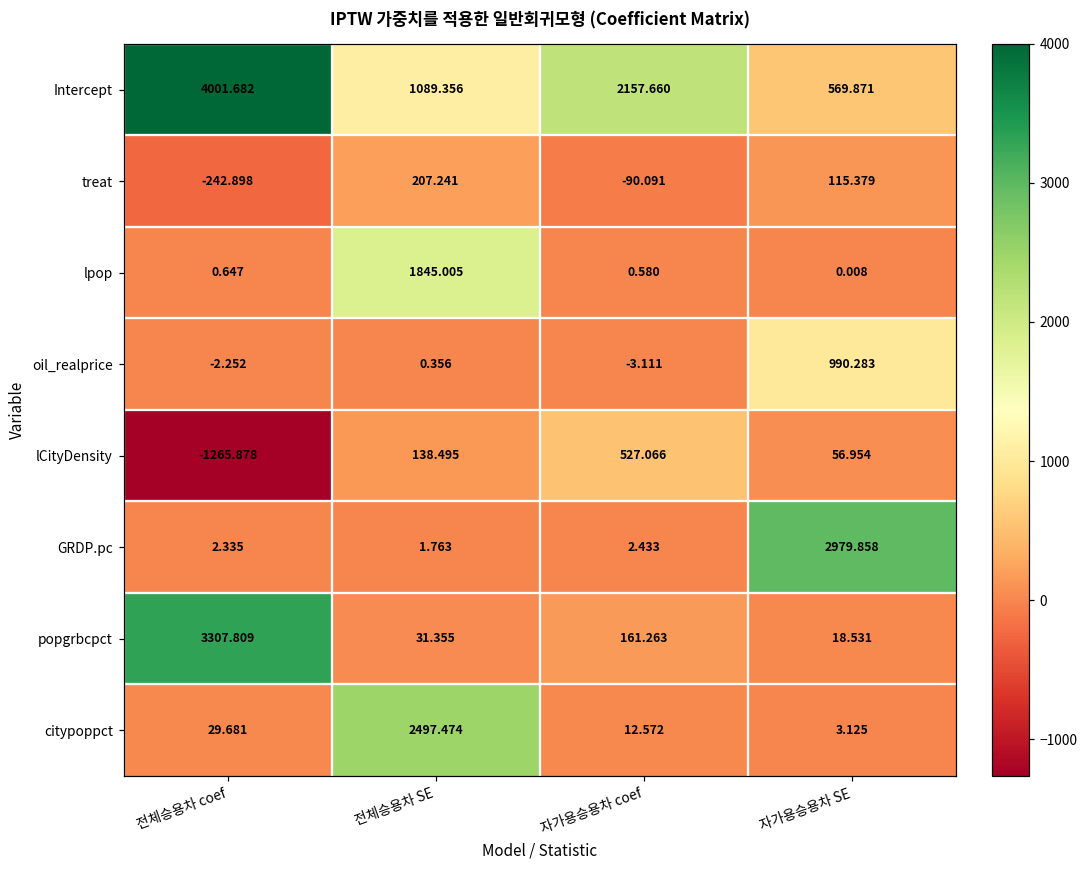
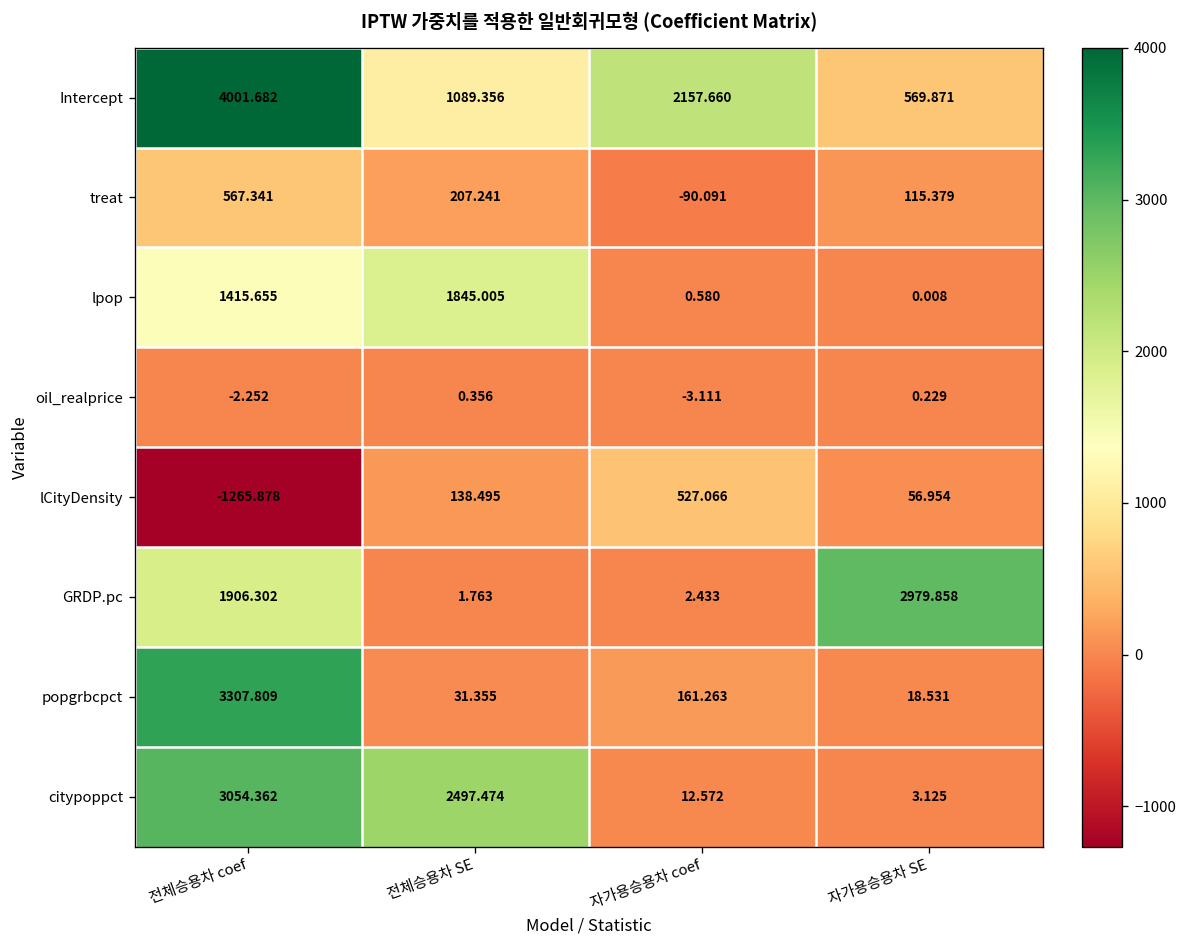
  {
    "Intercept": {
      "전체승용차 coef": 4001.682,
      "전체승용차 SE": 1089.356,
      "자가용승용차 coef": 2157.660,
      "자가용승용차 SE": 569.871
    },
    "treat": {
-     "전체승용차 coef": -242.898,
+     "전체승용차 coef": 567.341,
      "전체승용차 SE": 207.241,
      "자가용승용차 coef": -90.091,
      "자가용승용차 SE": 115.379
    },
    "lpop": {
-     "전체승용차 coef": 0.647,
+     "전체승용차 coef": 1415.655,
      "전체승용차 SE": 1845.005,
      "자가용승용차 coef": 0.580,
      "자가용승용차 SE": 0.008
    },
    "oil_realprice": {
      "전체승용차 coef": -2.252,
      "전체승용차 SE": 0.356,
      "자가용승용차 coef": -3.111,
-     "자가용승용차 SE": 990.283
+     "자가용승용차 SE": 0.229
    },
    "lCityDensity": {
      "전체승용차 coef": -1265.878,
      "전체승용차 SE": 138.495,
      "자가용승용차 coef": 527.066,
      "자가용승용차 SE": 56.954
    },
    "GRDP.pc": {
-     "전체승용차 coef": 2.335,
+     "전체승용차 coef": 1906.302,
      "전체승용차 SE": 1.763,
      "자가용승용차 coef": 2.433,
      "자가용승용차 SE": 2979.858
    },
    "popgrbcpct": {
      "전체승용차 coef": 3307.809,
      "전체승용차 SE": 31.355,
      "자가용승용차 coef": 161.263,
      "자가용승용차 SE": 18.531
    },
    "citypoppct": {
-     "전체승용차 coef": 29.681,
+     "전체승용차 coef": 3054.362,
      "전체승용차 SE": 2497.474,
      "자가용승용차 coef": 12.572,
      "자가용승용차 SE": 3.125
    }
  }
